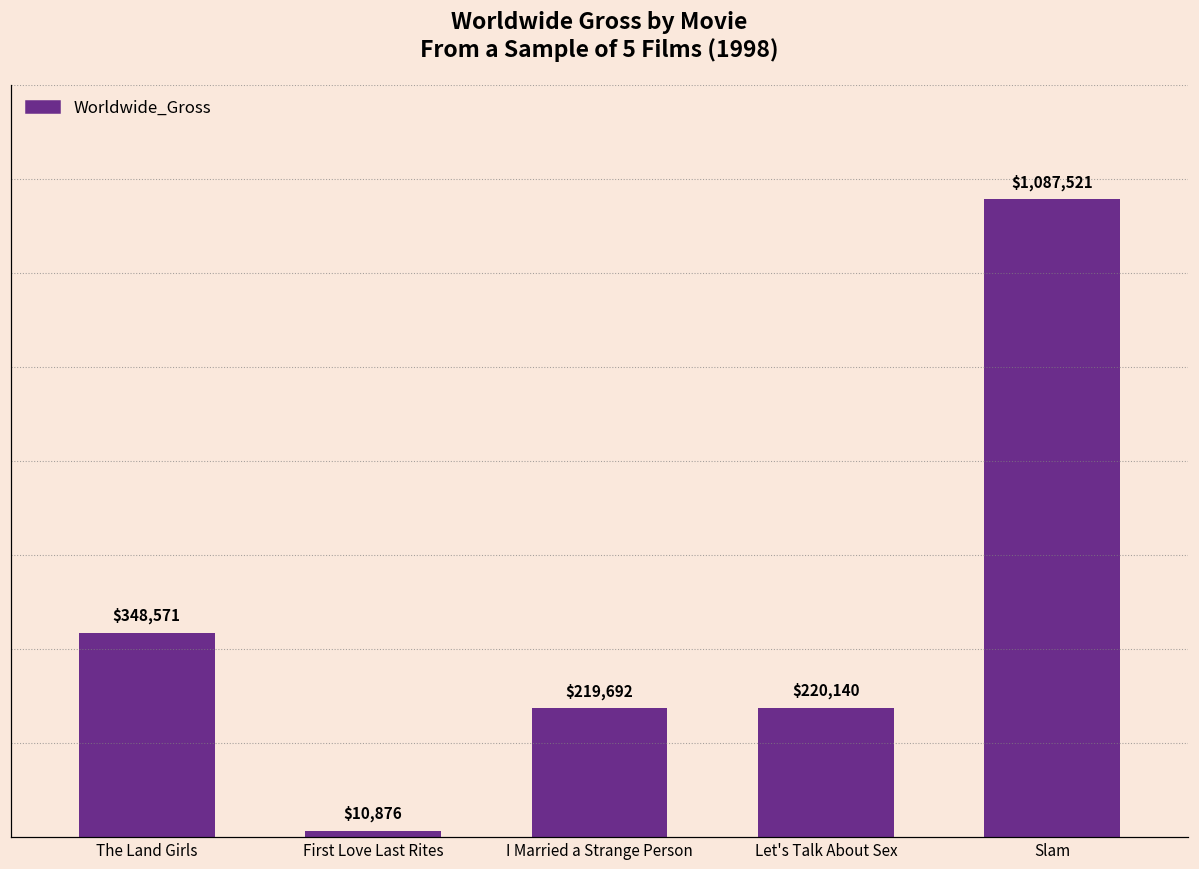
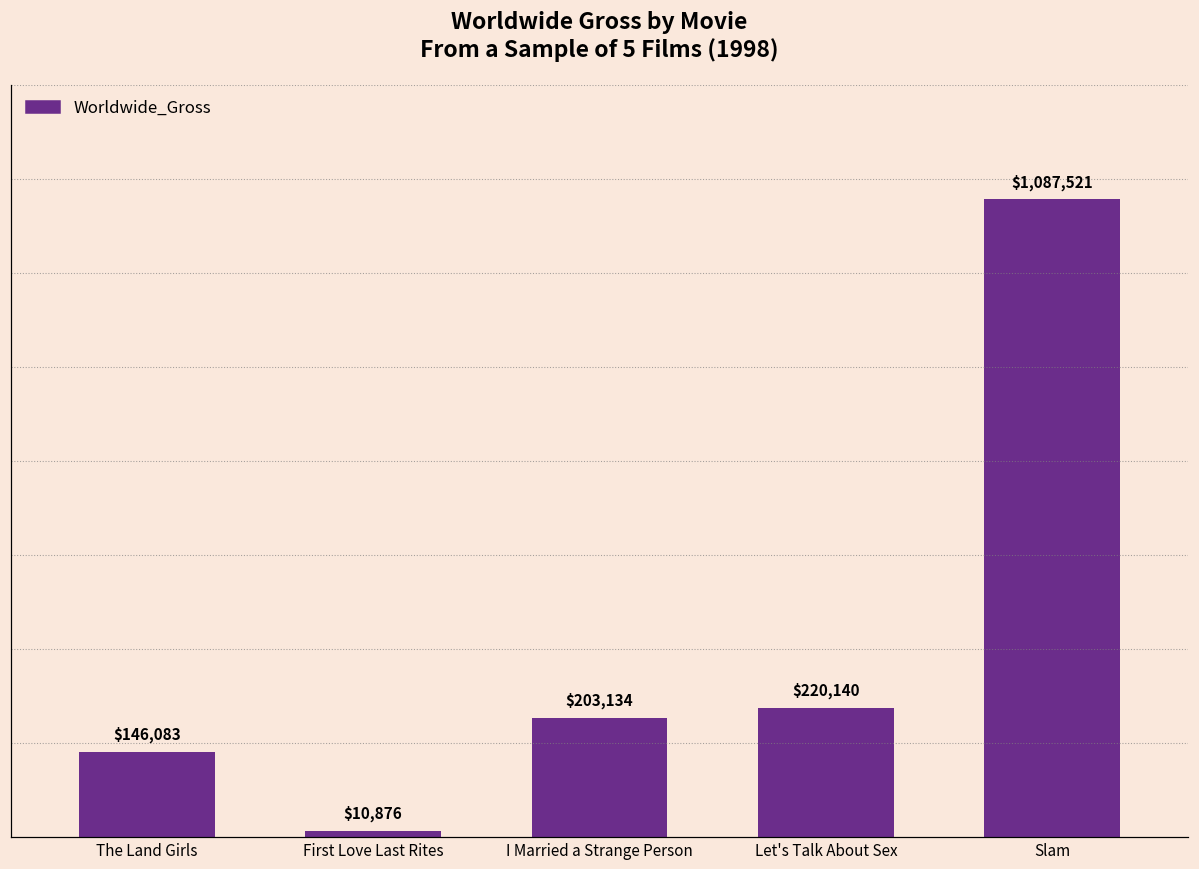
  {
-   "The Land Girls": "$348,571",
+   "The Land Girls": "$146,083",
    "First Love Last Rites": "$10,876",
-   "I Married a Strange Person": "$219,692",
+   "I Married a Strange Person": "$203,134",
    "Let's Talk About Sex": "$220,140",
    "Slam": "$1,087,521"
  }
